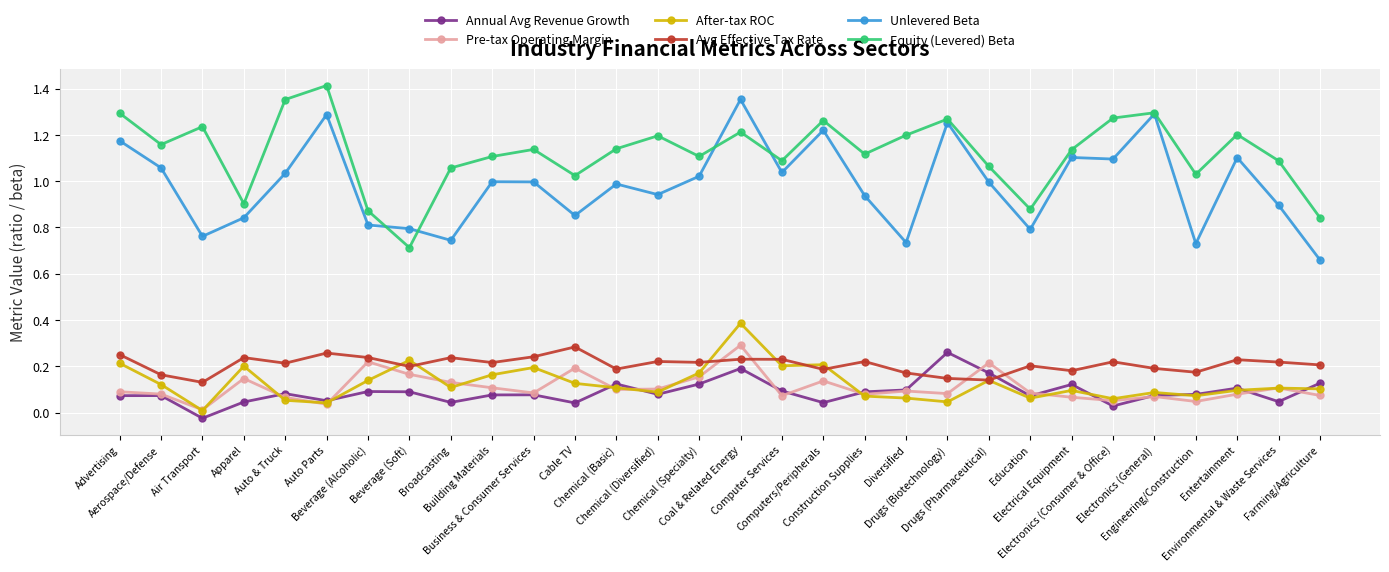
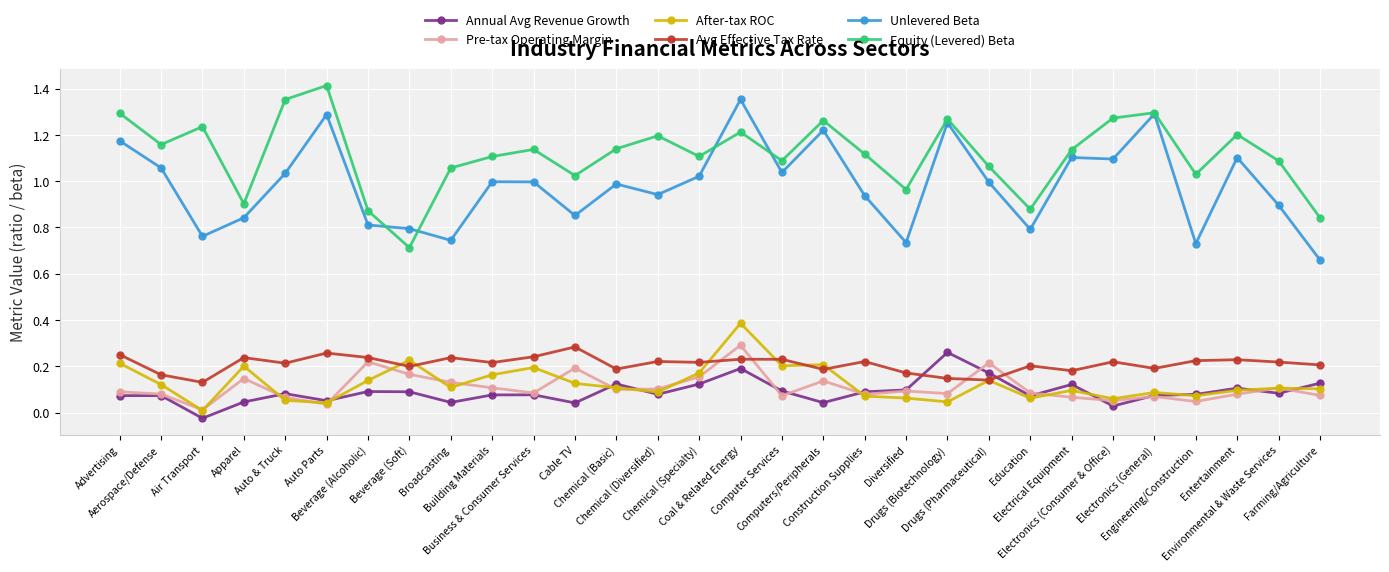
  {
    "Annual Avg Revenue Growth": {
      "Advertising": 0.07,
      "Air Transport": -0.02,
      "Apparel": 0.05,
      "Auto & Truck": 0.08,
      "Beverage (Alcoholic)": 0.09,
      "Beverage (Soft)": 0.09,
      "Broadcasting": 0.04,
      "Building Materials": 0.08,
      "Cable TV": 0.04,
      "Chemical (Basic)": 0.12,
      "Chemical (Specialty)": 0.12,
      "Coal & Related Energy": 0.19,
      "Computer Services": 0.09,
      "Computers/Peripherals": 0.04,
      "Drugs (Biotechnology)": 0.26,
      "Drugs (Pharmaceutical)": 0.17,
      "Electrical Equipment": 0.12,
      "Electronics (Consumer & Office)": 0.03,
-     "Environmental & Waste Services": 0.05,
+     "Environmental & Waste Services": 0.08,
      "Farming/Agriculture": 0.13
    },
    "Pre-tax Operating Margin": {
      "Advertising": 0.09,
      "Apparel": 0.15,
      "Auto & Truck": 0.07,
      "Beverage (Alcoholic)": 0.22,
      "Beverage (Soft)": 0.17,
      "Broadcasting": 0.13,
      "Building Materials": 0.11,
      "Cable TV": 0.19,
      "Chemical (Diversified)": 0.10,
      "Chemical (Specialty)": 0.15,
      "Coal & Related Energy": 0.29,
      "Computer Services": 0.07,
      "Computers/Peripherals": 0.14,
      "Drugs (Biotechnology)": 0.08,
      "Drugs (Pharmaceutical)": 0.21,
      "Education": 0.09,
      "Electrical Equipment": 0.07,
      "Engineering/Construction": 0.05,
      "Entertainment": 0.08,
      "Farming/Agriculture": 0.07
    },
    "After-tax ROC": {
      "Advertising": 0.21,
      "Aerospace/Defense": 0.12,
      "Apparel": 0.20,
      "Auto & Truck": 0.05,
      "Beverage (Alcoholic)": 0.14,
      "Beverage (Soft)": 0.23,
      "Broadcasting": 0.11,
      "Building Materials": 0.16,
      "Business & Consumer Services": 0.19,
      "Cable TV": 0.13,
      "Chemical (Specialty)": 0.17,
      "Coal & Related Energy": 0.39,
      "Computer Services": 0.20,
      "Computers/Peripherals": 0.21,
      "Diversified": 0.06,
      "Drugs (Biotechnology)": 0.05,
      "Electrical Equipment": 0.10,
      "Electronics (General)": 0.09,
      "Farming/Agriculture": 0.10
    },
    "Avg Effective Tax Rate": {
      "Advertising": 0.25,
      "Aerospace/Defense": 0.16,
      "Air Transport": 0.13,
      "Apparel": 0.24,
      "Auto & Truck": 0.21,
      "Auto Parts": 0.26,
      "Beverage (Alcoholic)": 0.24,
      "Beverage (Soft)": 0.20,
      "Broadcasting": 0.24,
      "Building Materials": 0.22,
      "Business & Consumer Services": 0.24,
      "Cable TV": 0.28,
      "Chemical (Basic)": 0.19,
      "Chemical (Diversified)": 0.22,
      "Chemical (Specialty)": 0.22,
      "Coal & Related Energy": 0.23,
      "Computer Services": 0.23,
      "Computers/Peripherals": 0.19,
      "Construction Supplies": 0.22,
      "Diversified": 0.17,
      "Drugs (Biotechnology)": 0.15,
      "Education": 0.20,
      "Electrical Equipment": 0.18,
      "Electronics (Consumer & Office)": 0.22,
      "Electronics (General)": 0.19,
-     "Engineering/Construction": 0.17,
+     "Engineering/Construction": 0.22,
      "Entertainment": 0.23,
      "Environmental & Waste Services": 0.22,
      "Farming/Agriculture": 0.21
    },
    "Unlevered Beta": {
      "Advertising": 1.17,
      "Aerospace/Defense": 1.06,
      "Air Transport": 0.76,
      "Apparel": 0.84,
      "Auto & Truck": 1.03,
      "Auto Parts": 1.29,
      "Beverage (Alcoholic)": 0.81,
      "Beverage (Soft)": 0.79,
      "Broadcasting": 0.74,
      "Building Materials": 1.00,
      "Business & Consumer Services": 1.00,
      "Cable TV": 0.85,
      "Chemical (Basic)": 0.99,
      "Chemical (Diversified)": 0.94,
      "Chemical (Specialty)": 1.02,
      "Coal & Related Energy": 1.35,
      "Computer Services": 1.04,
      "Computers/Peripherals": 1.22,
      "Construction Supplies": 0.94,
      "Diversified": 0.73,
      "Drugs (Biotechnology)": 1.25,
      "Drugs (Pharmaceutical)": 1.00,
      "Education": 0.79,
      "Electrical Equipment": 1.10,
      "Electronics (Consumer & Office)": 1.10,
      "Engineering/Construction": 0.73,
      "Entertainment": 1.10,
      "Environmental & Waste Services": 0.90,
      "Farming/Agriculture": 0.66
    },
    "Equity (Levered) Beta": {
      "Advertising": 1.29,
      "Aerospace/Defense": 1.16,
      "Air Transport": 1.24,
      "Apparel": 0.90,
      "Auto & Truck": 1.35,
      "Auto Parts": 1.41,
      "Beverage (Alcoholic)": 0.87,
      "Beverage (Soft)": 0.71,
      "Broadcasting": 1.06,
      "Building Materials": 1.11,
      "Business & Consumer Services": 1.14,
      "Cable TV": 1.02,
      "Chemical (Basic)": 1.14,
      "Chemical (Diversified)": 1.20,
      "Chemical (Specialty)": 1.11,
      "Coal & Related Energy": 1.21,
      "Computer Services": 1.09,
      "Computers/Peripherals": 1.26,
      "Construction Supplies": 1.12,
-     "Diversified": 1.20,
+     "Diversified": 0.96,
      "Drugs (Biotechnology)": 1.27,
      "Drugs (Pharmaceutical)": 1.06,
      "Education": 0.88,
      "Electrical Equipment": 1.14,
      "Electronics (Consumer & Office)": 1.27,
      "Engineering/Construction": 1.03,
      "Entertainment": 1.20,
      "Environmental & Waste Services": 1.09,
      "Farming/Agriculture": 0.84
    }
  }
